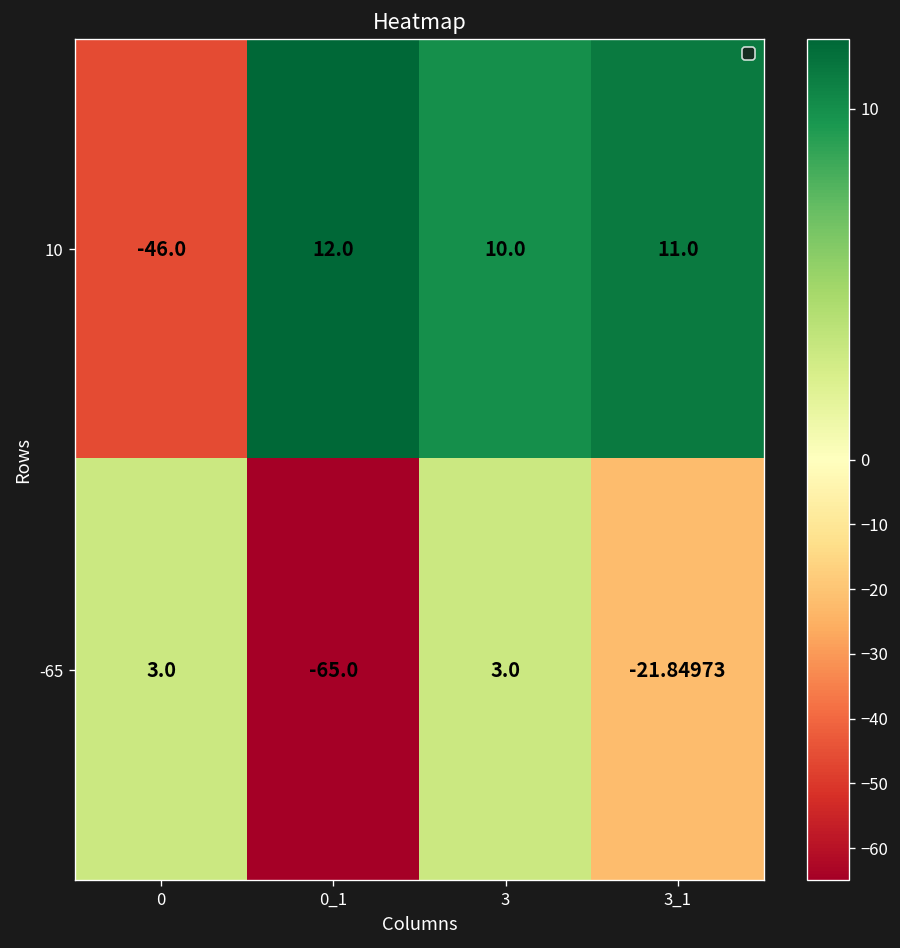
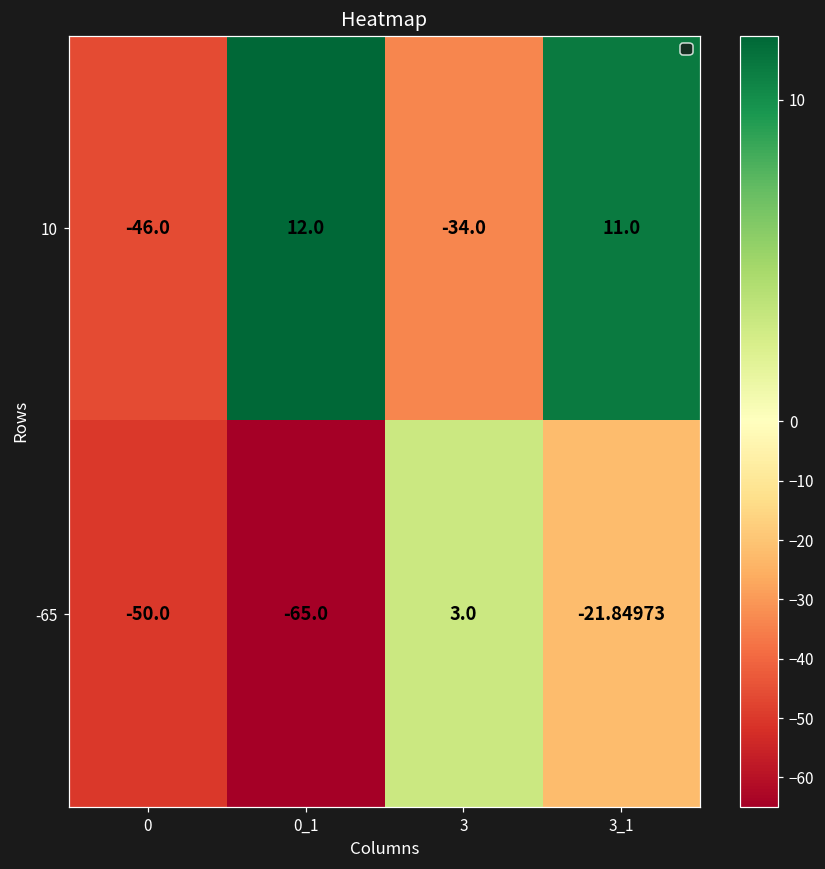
  {
    "10": {
      "0": -46.0,
      "0_1": 12.0,
-     "3": 10.0,
+     "3": -34.0,
      "3_1": 11.0
    },
    "-65": {
-     "0": 3.0,
+     "0": -50.0,
      "0_1": -65.0,
      "3": 3.0,
      "3_1": -21.84973
    }
  }
